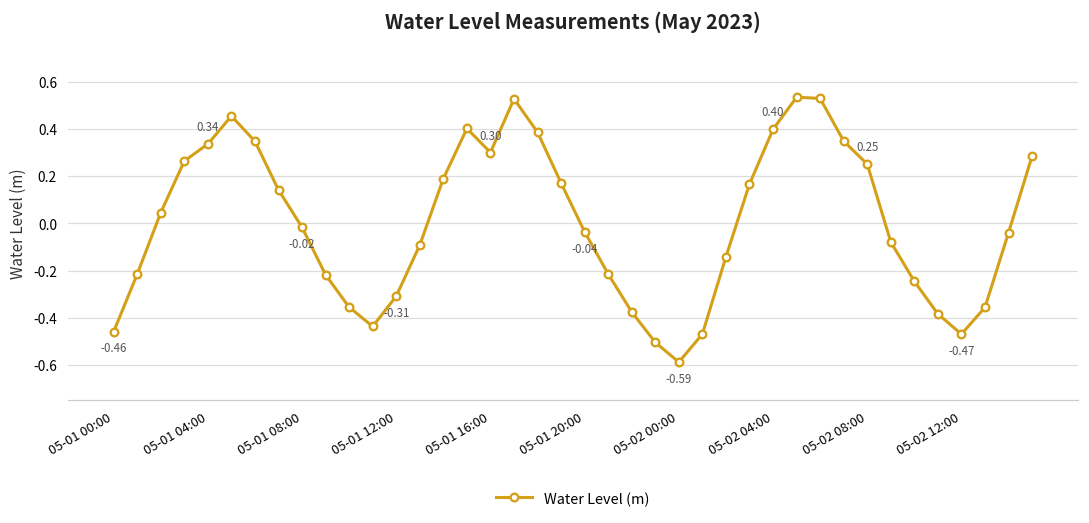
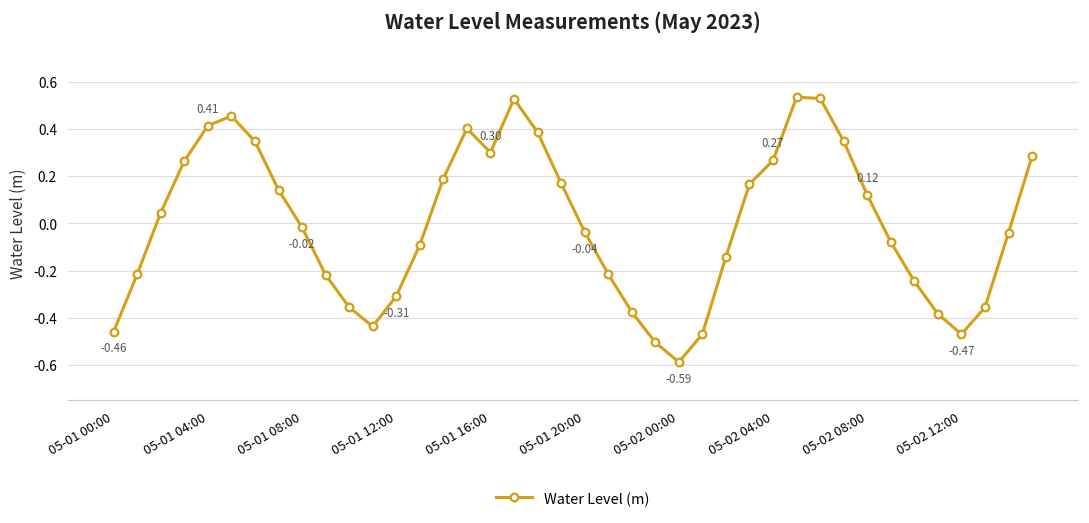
  {
    "05-01 00:00": -0.46,
-   "05-01 04:00": 0.34,
+   "05-01 04:00": 0.41,
    "05-01 08:00": -0.02,
    "05-01 12:00": -0.31,
    "05-01 16:00": 0.30,
    "05-01 20:00": -0.04,
    "05-02 00:00": -0.59,
-   "05-02 04:00": 0.40,
-   "05-02 08:00": 0.25,
+   "05-02 04:00": 0.27,
+   "05-02 08:00": 0.12,
    "05-02 12:00": -0.47
  }
